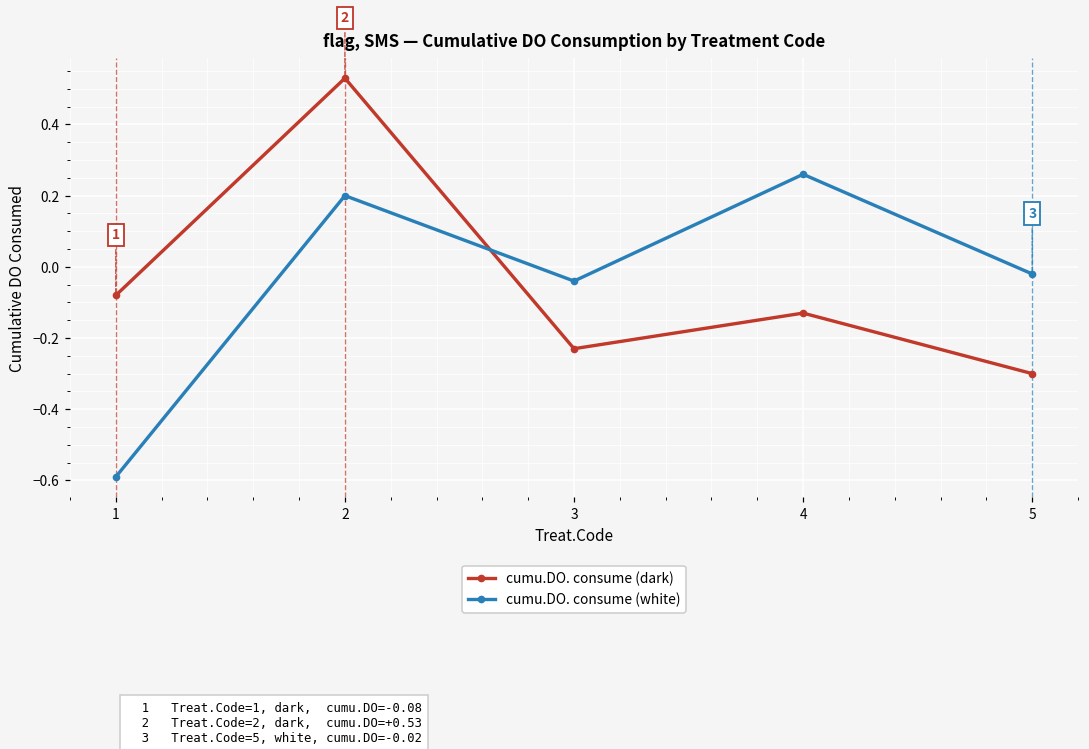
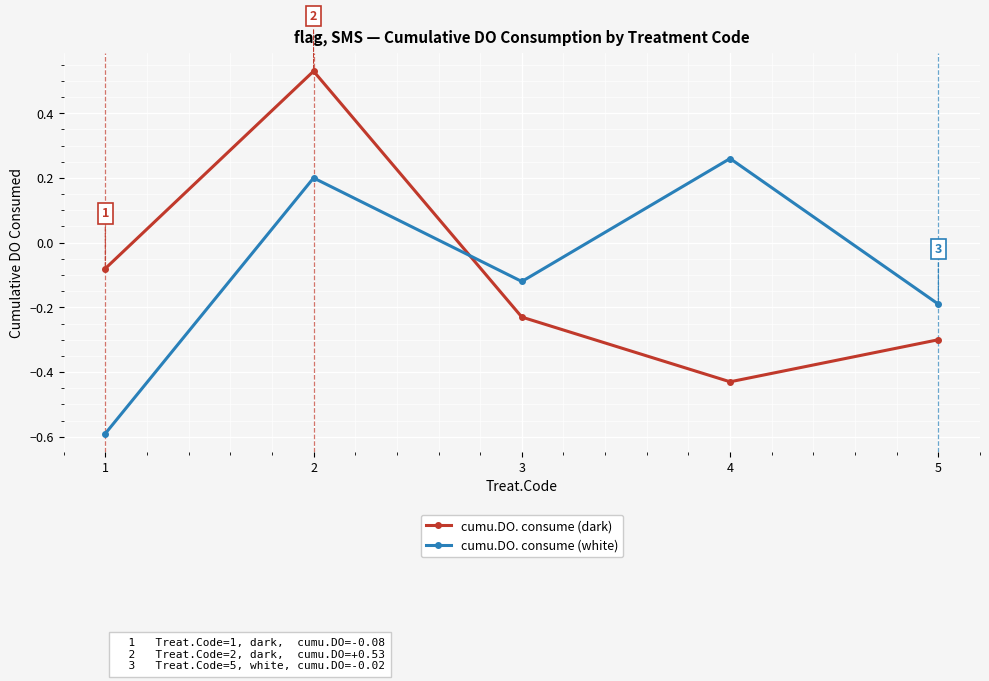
  {
    "cumu.DO. consume (dark)": {
      "3": -0.23,
-     "4": -0.13,
+     "4": -0.43,
      "5": -0.30
    },
    "cumu.DO. consume (white)": {
      "1": -0.59,
      "2": 0.20,
-     "3": -0.04,
+     "3": -0.12,
      "4": 0.26,
-     "5": -0.02
+     "5": -0.19
    }
  }
